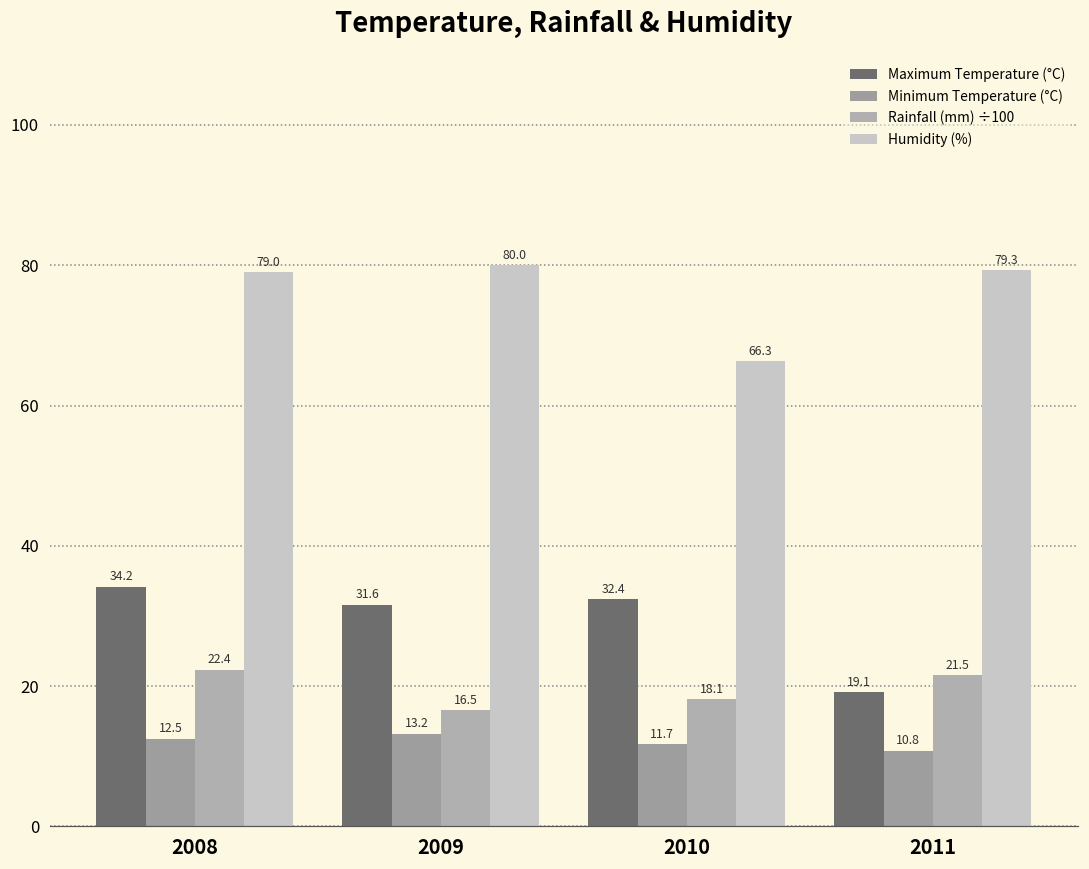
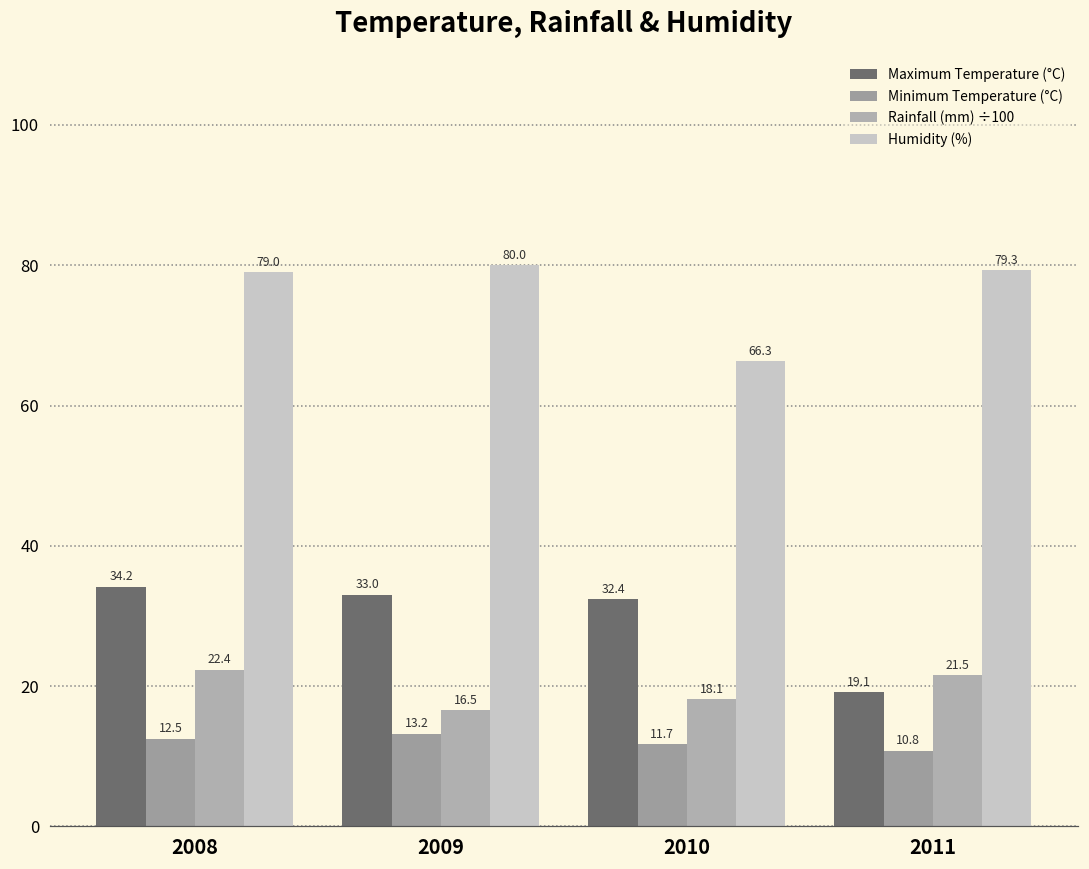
  {
    "Maximum Temperature (°C)": {
      "2008": 34.2,
-     "2009": 31.6,
+     "2009": 33.0,
      "2010": 32.4,
      "2011": 19.1
    }
  }
